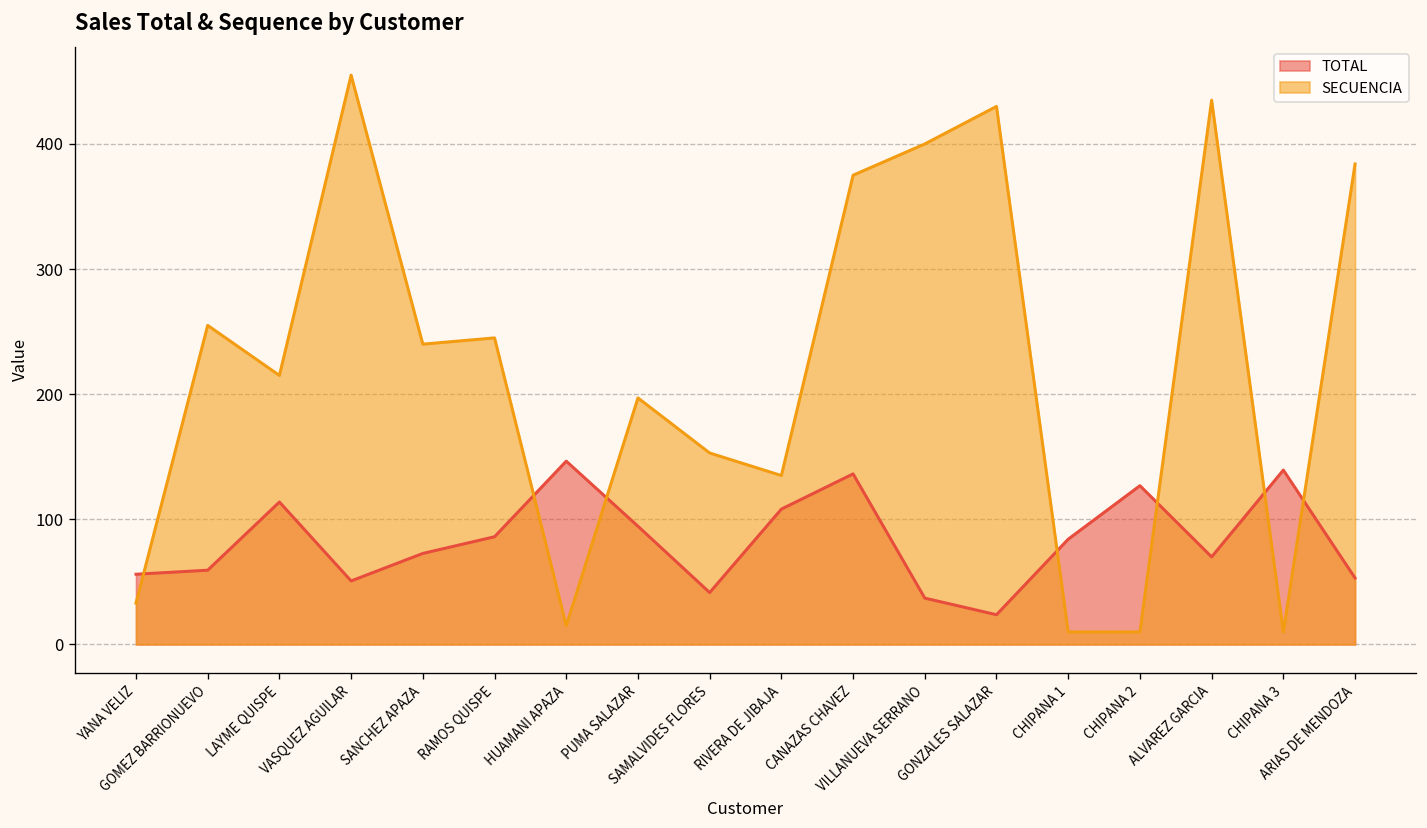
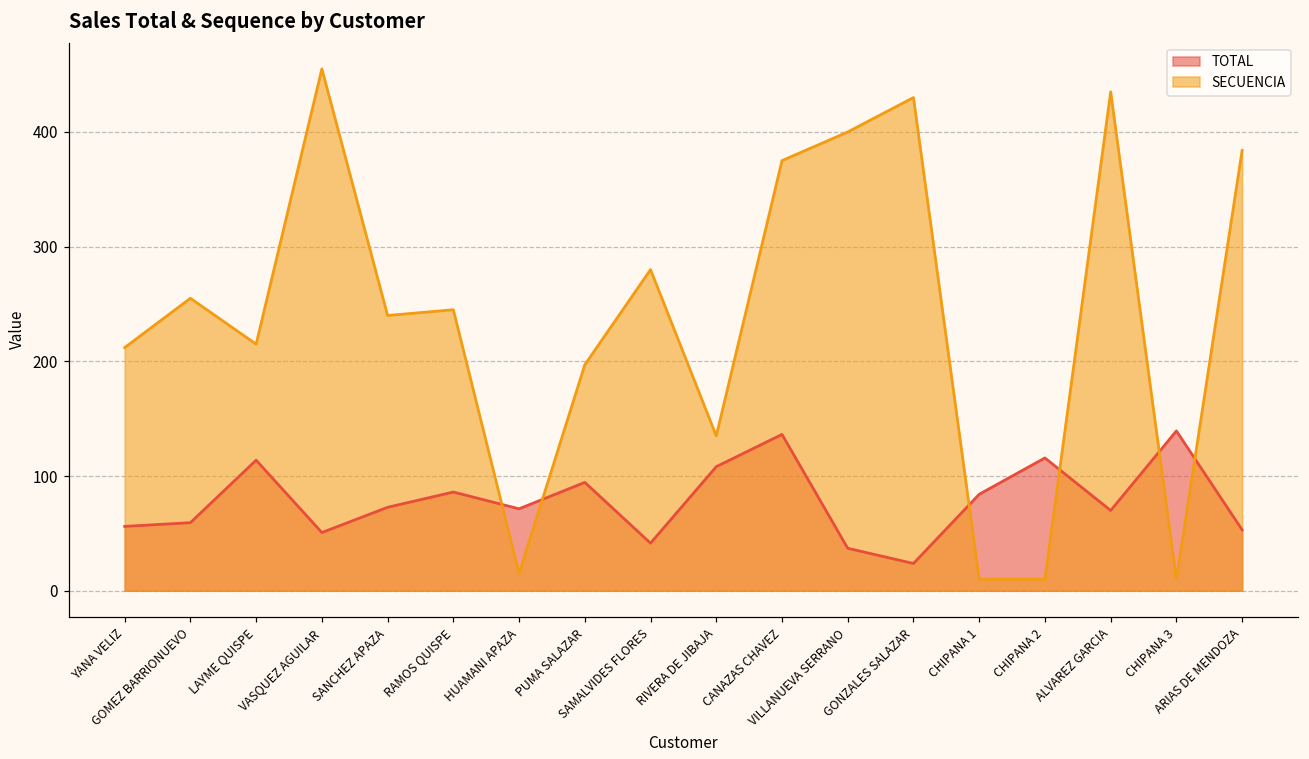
  {
    "TOTAL": {
      "YANA VELIZ": 56,
      "GOMEZ BARRIONUEVO": 59,
      "LAYME QUISPE": 114,
      "VASQUEZ AGUILAR": 51,
      "SANCHEZ APAZA": 73,
      "RAMOS QUISPE": 86,
-     "HUAMANI APAZA": 146,
+     "HUAMANI APAZA": 71,
      "PUMA SALAZAR": 94,
      "SAMALVIDES FLORES": 41,
      "RIVERA DE JIBAJA": 108,
      "CANAZAS CHAVEZ": 136,
      "VILLANUEVA SERRANO": 37,
      "GONZALES SALAZAR": 24,
      "CHIPANA 1": 84,
-     "CHIPANA 2": 127,
+     "CHIPANA 2": 116,
      "ALVAREZ GARCIA": 70,
      "CHIPANA 3": 139,
      "ARIAS DE MENDOZA": 53
    },
    "SECUENCIA": {
-     "YANA VELIZ": 33,
+     "YANA VELIZ": 212,
      "GOMEZ BARRIONUEVO": 255,
      "LAYME QUISPE": 215,
      "VASQUEZ AGUILAR": 455,
      "SANCHEZ APAZA": 240,
      "RAMOS QUISPE": 245,
      "HUAMANI APAZA": 15,
      "PUMA SALAZAR": 197,
-     "SAMALVIDES FLORES": 153,
+     "SAMALVIDES FLORES": 280,
      "RIVERA DE JIBAJA": 135,
      "CANAZAS CHAVEZ": 375,
      "VILLANUEVA SERRANO": 400,
      "GONZALES SALAZAR": 430,
      "CHIPANA 1": 10,
      "CHIPANA 2": 10,
      "ALVAREZ GARCIA": 435,
      "CHIPANA 3": 10,
      "ARIAS DE MENDOZA": 384
    }
  }
